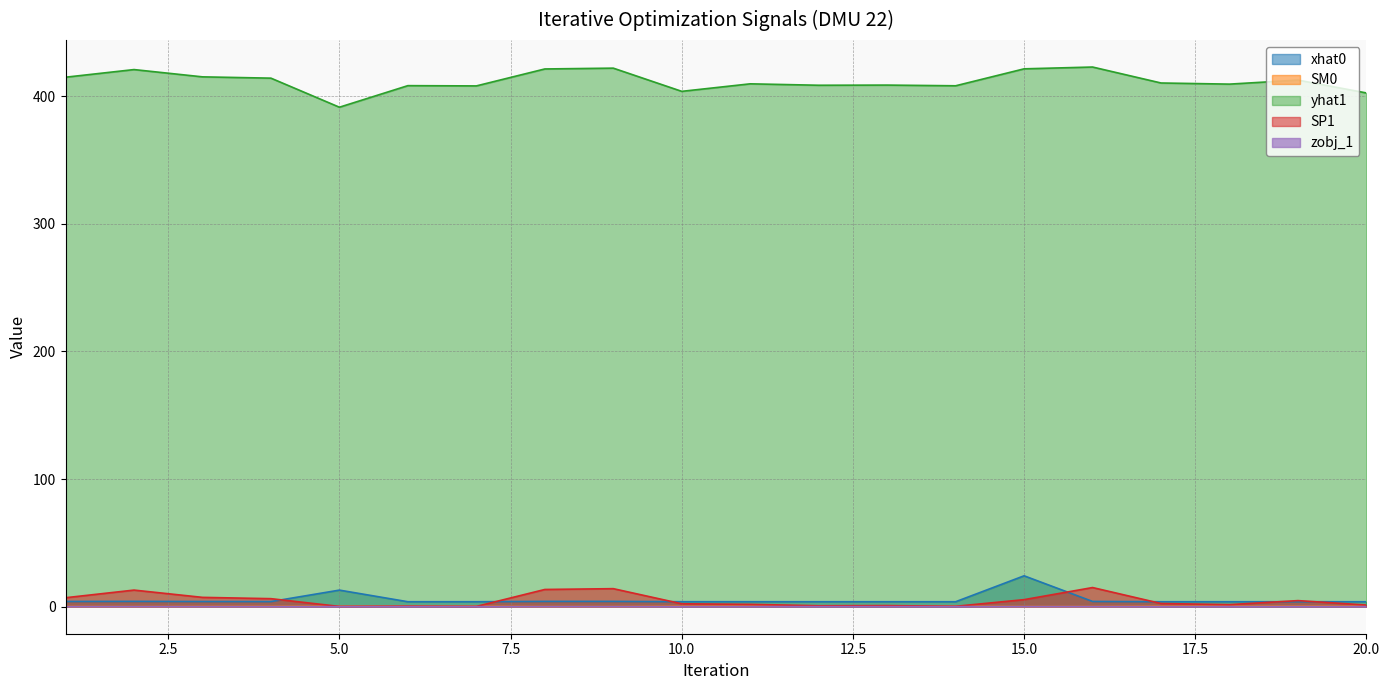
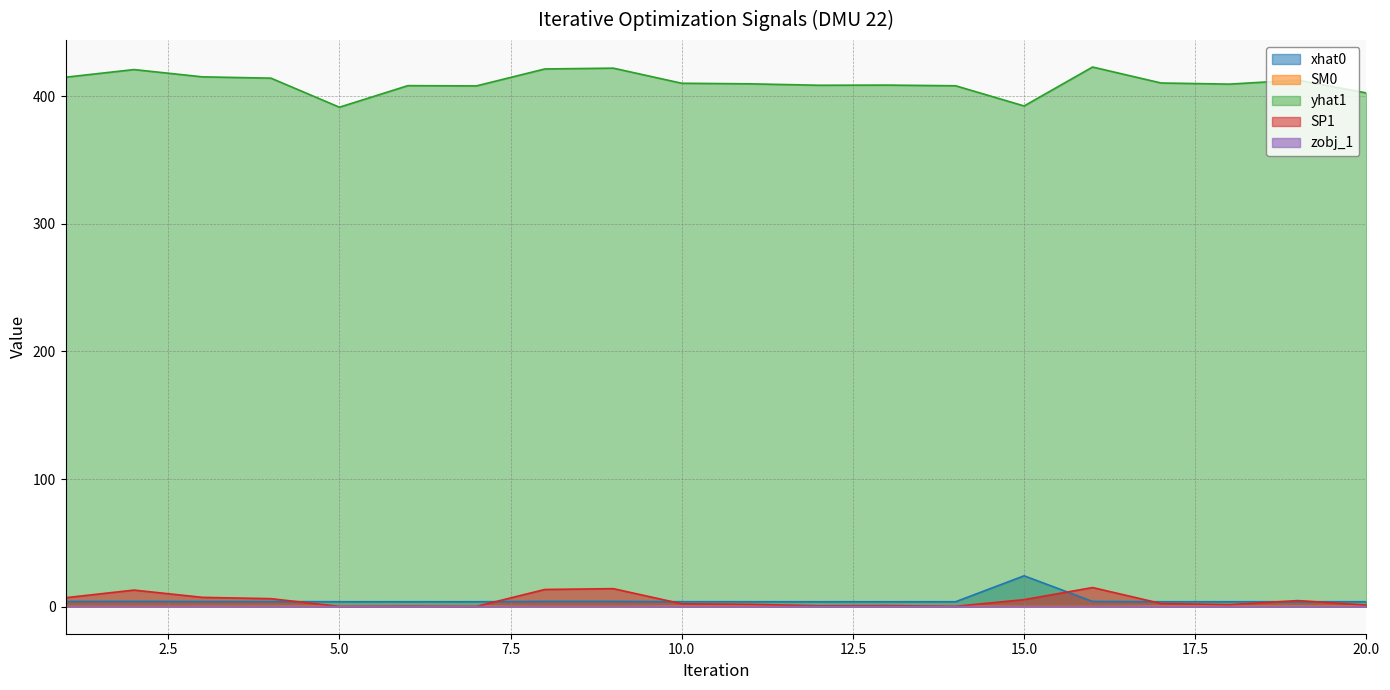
  {
    "xhat0": {
-     "5.0": 13,
+     "5.0": 4,
      "15.0": 24,
      "20.0": 4
    },
    "yhat1": {
      "5.0": 391,
-     "10.0": 404,
-     "15.0": 421,
+     "10.0": 410,
+     "15.0": 392,
      "20.0": 402
    },
    "SP1": {
      "15.0": 6
    }
  }
